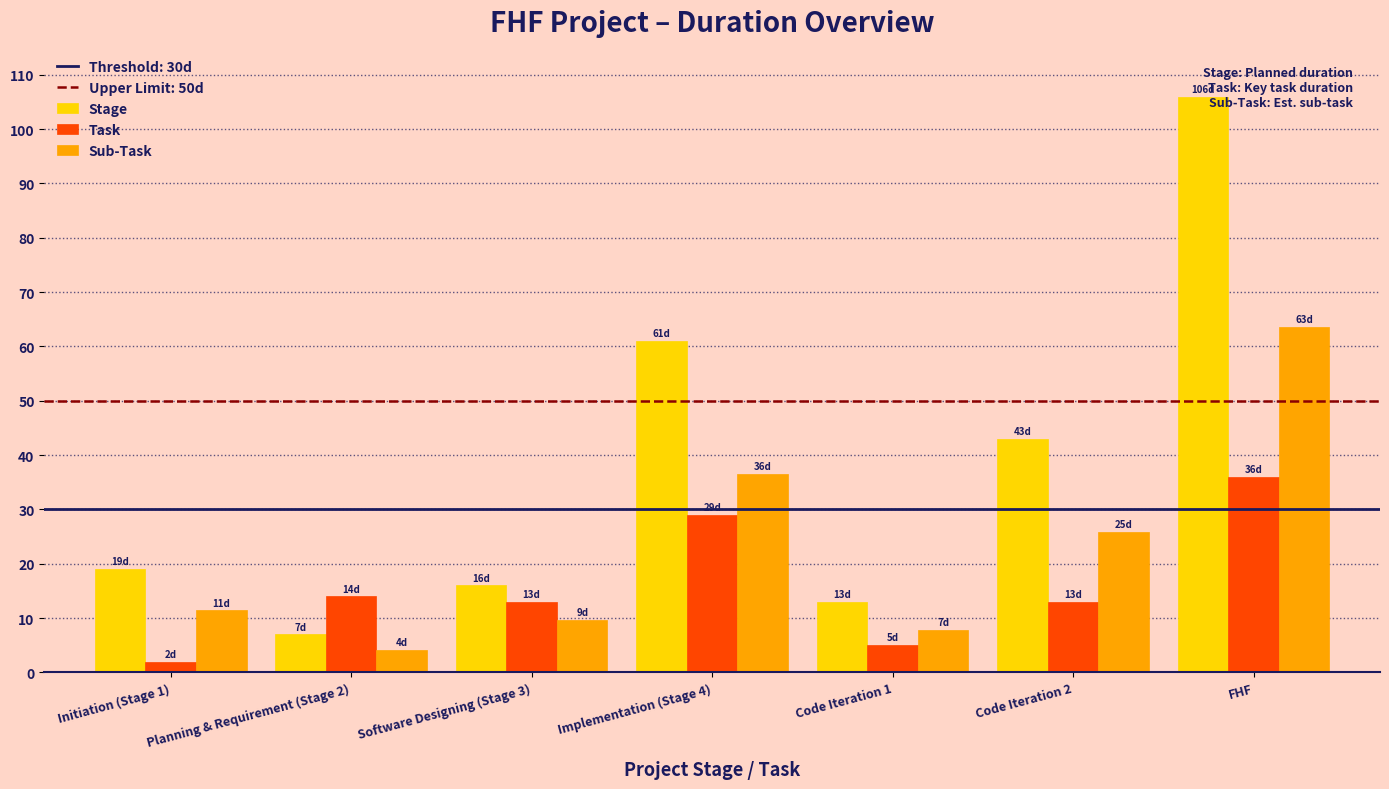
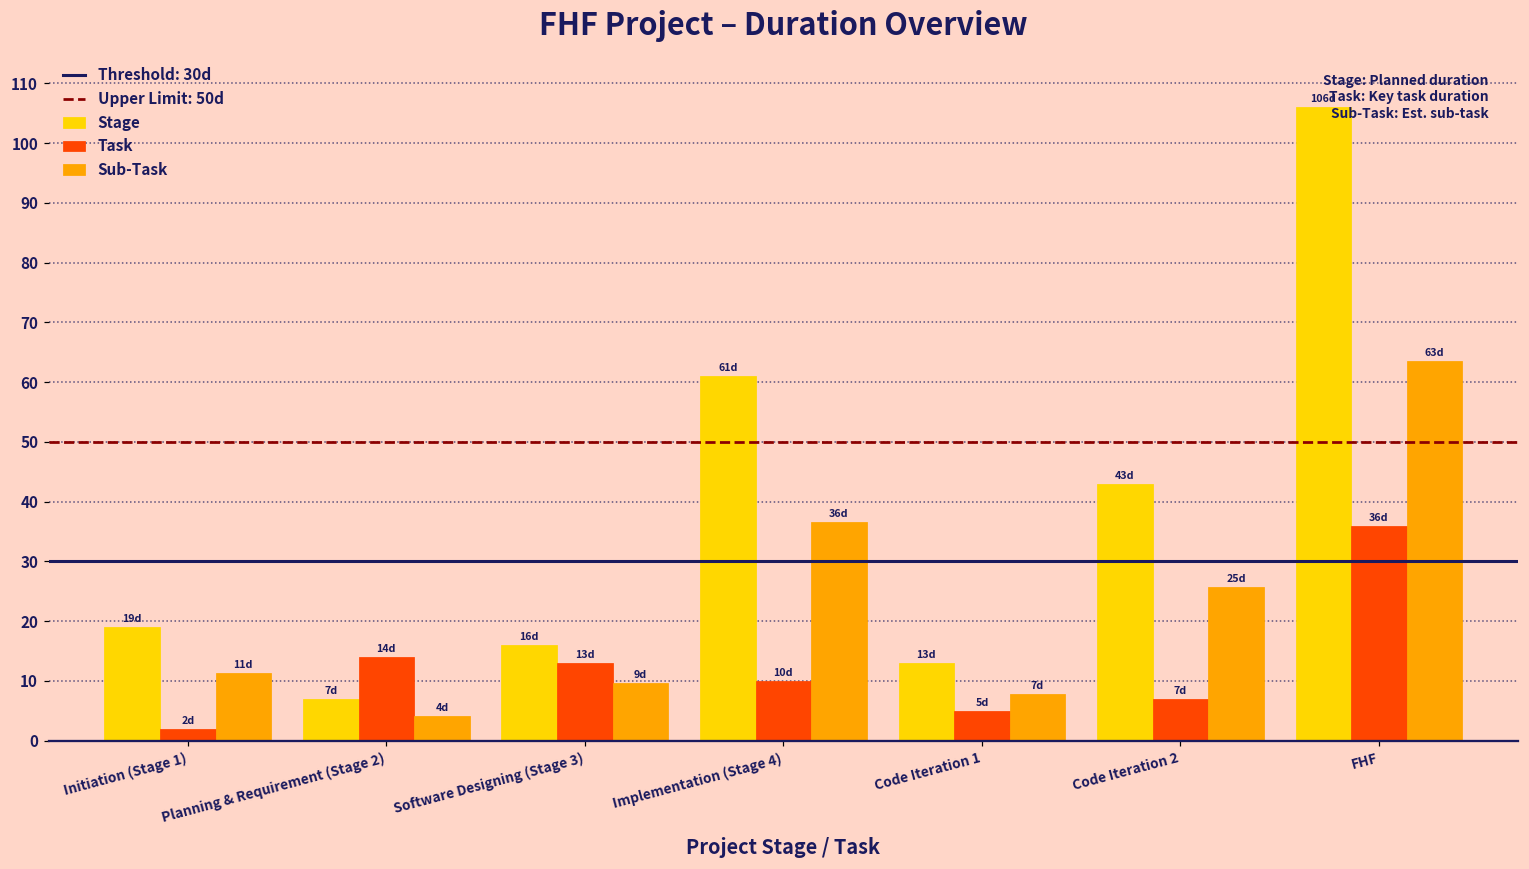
  {
    "Task": {
      "Initiation (Stage 1)": "2d",
      "Planning & Requirement (Stage 2)": "14d",
      "Software Designing (Stage 3)": "13d",
-     "Implementation (Stage 4)": "29d",
+     "Implementation (Stage 4)": "10d",
      "Code Iteration 1": "5d",
-     "Code Iteration 2": "13d",
+     "Code Iteration 2": "7d",
      "FHF": "36d"
    }
  }
